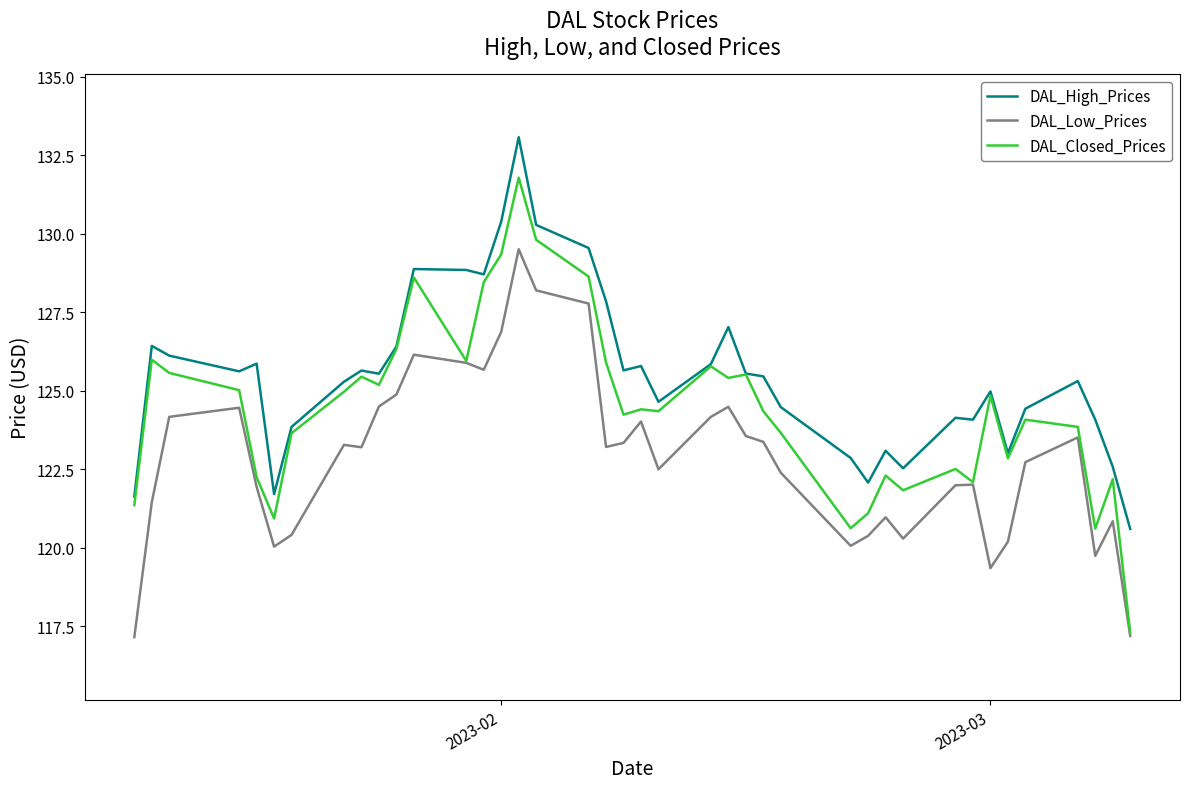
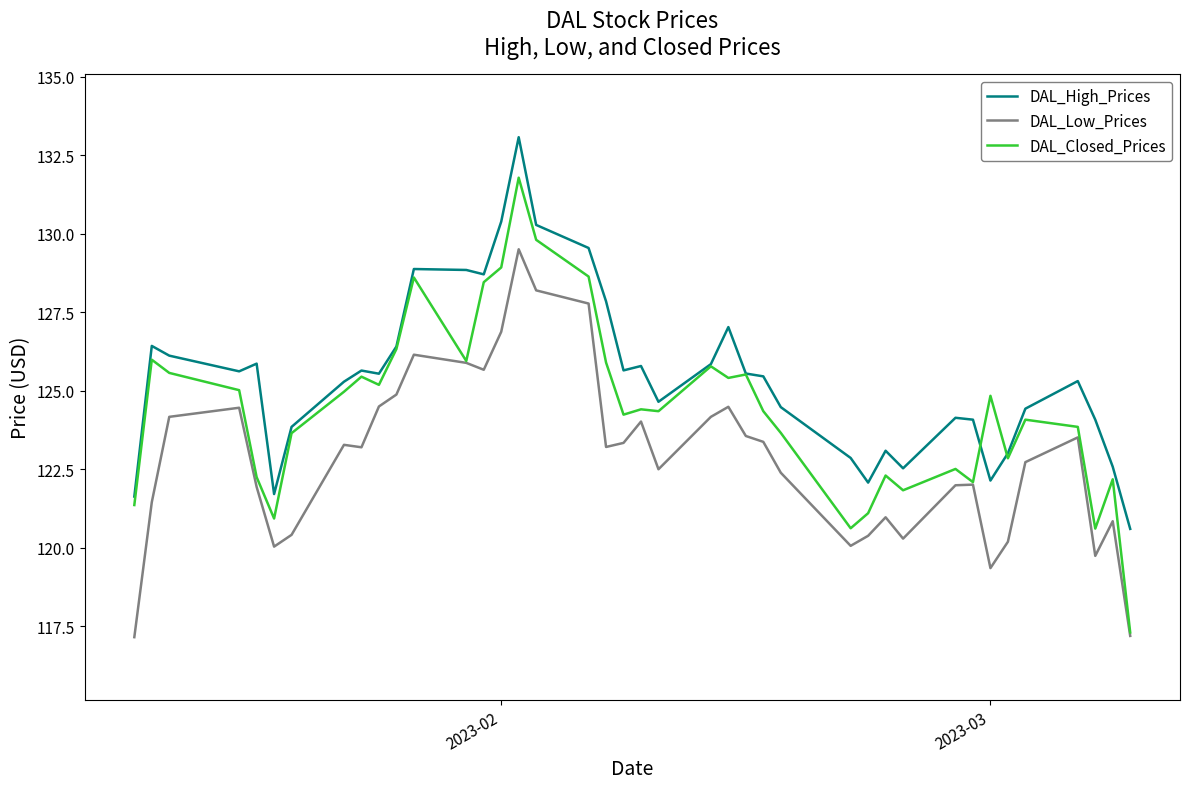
  {
    "DAL_High_Prices": {
      "2023-02": 130.4,
-     "2023-03": 125.0
+     "2023-03": 122.1
    },
    "DAL_Low_Prices": {
      "2023-02": 126.9,
      "2023-03": 119.4
    },
    "DAL_Closed_Prices": {
-     "2023-02": 129.4,
+     "2023-02": 128.9,
      "2023-03": 124.8
    }
  }
